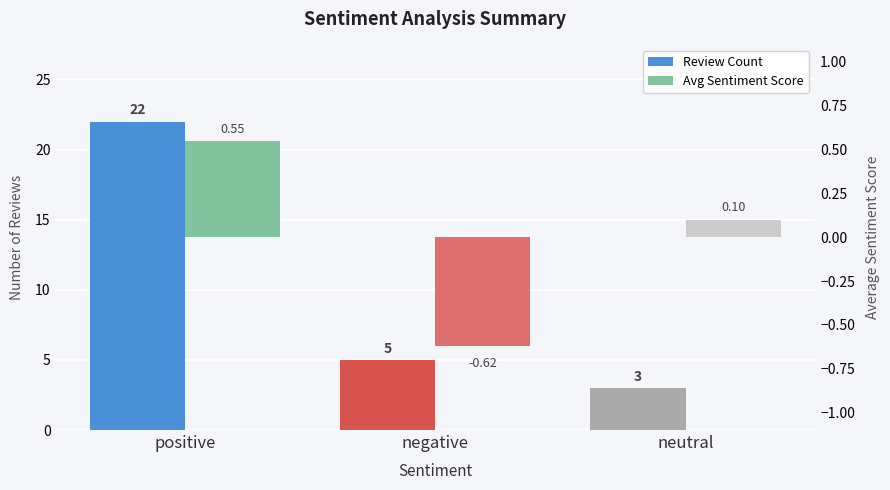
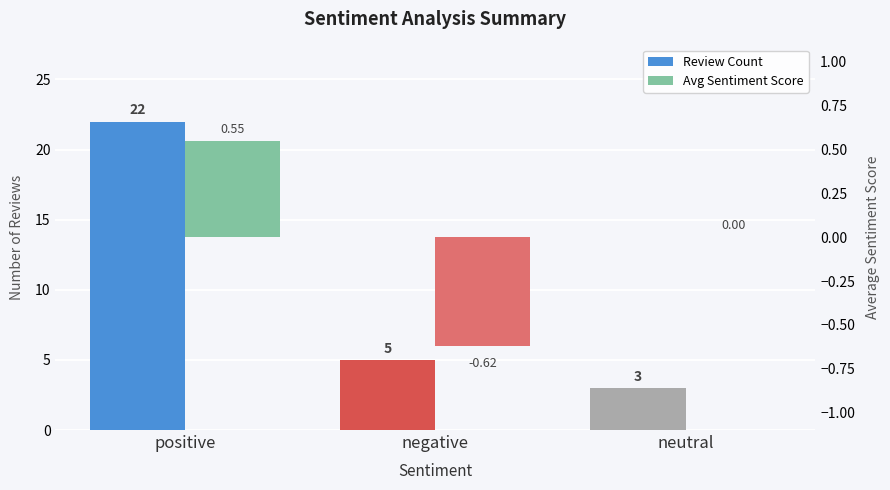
  {
    "Review Count": {
      "positive": 22,
      "negative": 5,
      "neutral": 3
    },
    "Avg Sentiment Score": {
      "positive": 0.55,
      "negative": -0.62,
-     "neutral": 0.10
+     "neutral": 0.00
    }
  }
